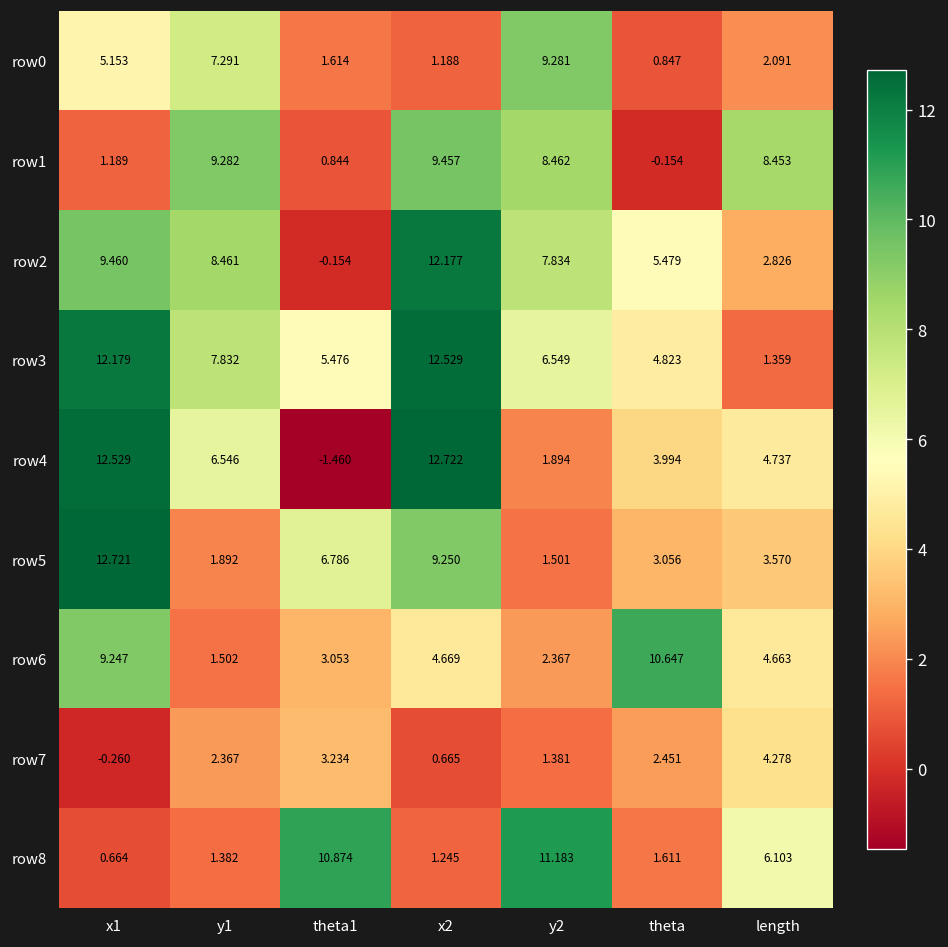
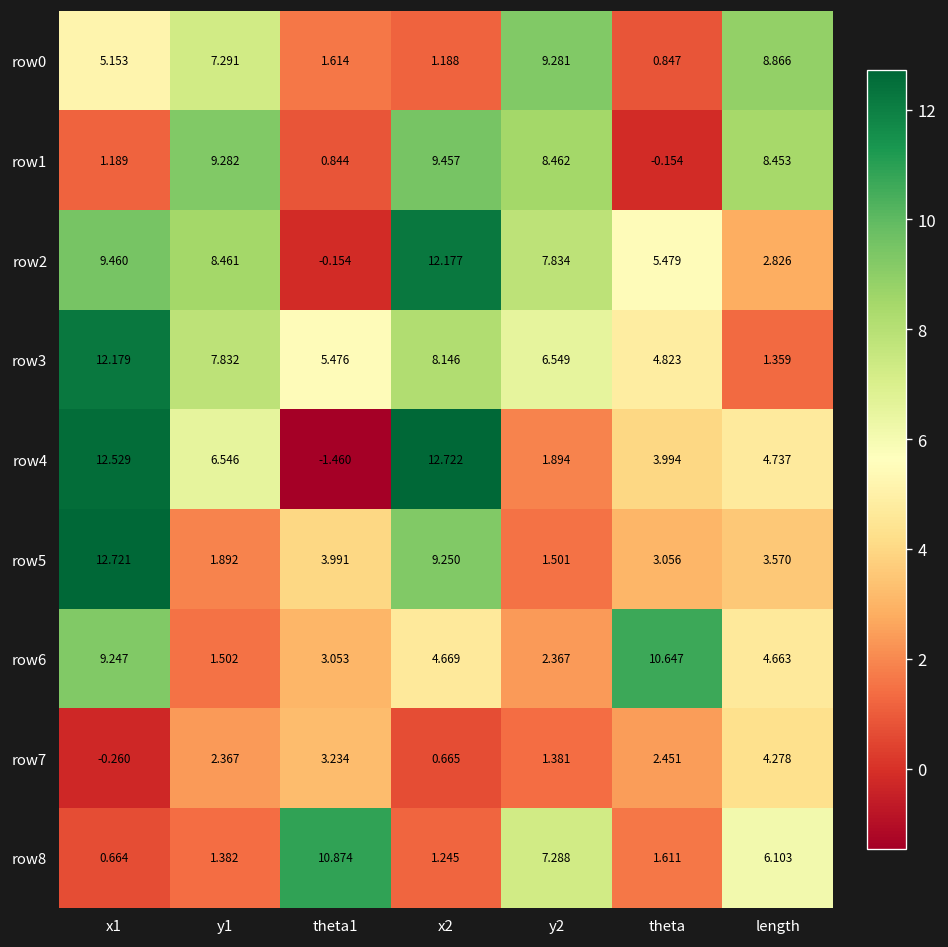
  {
    "row0": {
      "x1": 5.153,
      "y1": 7.291,
      "theta1": 1.614,
      "x2": 1.188,
      "y2": 9.281,
      "theta": 0.847,
-     "length": 2.091
+     "length": 8.866
    },
    "row1": {
      "x1": 1.189,
      "y1": 9.282,
      "theta1": 0.844,
      "x2": 9.457,
      "y2": 8.462,
      "theta": -0.154,
      "length": 8.453
    },
    "row2": {
      "x1": 9.460,
      "y1": 8.461,
      "theta1": -0.154,
      "x2": 12.177,
      "y2": 7.834,
      "theta": 5.479,
      "length": 2.826
    },
    "row3": {
      "x1": 12.179,
      "y1": 7.832,
      "theta1": 5.476,
-     "x2": 12.529,
+     "x2": 8.146,
      "y2": 6.549,
      "theta": 4.823,
      "length": 1.359
    },
    "row4": {
      "x1": 12.529,
      "y1": 6.546,
      "theta1": -1.460,
      "x2": 12.722,
      "y2": 1.894,
      "theta": 3.994,
      "length": 4.737
    },
    "row5": {
      "x1": 12.721,
      "y1": 1.892,
-     "theta1": 6.786,
+     "theta1": 3.991,
      "x2": 9.250,
      "y2": 1.501,
      "theta": 3.056,
      "length": 3.570
    },
    "row6": {
      "x1": 9.247,
      "y1": 1.502,
      "theta1": 3.053,
      "x2": 4.669,
      "y2": 2.367,
      "theta": 10.647,
      "length": 4.663
    },
    "row7": {
      "x1": -0.260,
      "y1": 2.367,
      "theta1": 3.234,
      "x2": 0.665,
      "y2": 1.381,
      "theta": 2.451,
      "length": 4.278
    },
    "row8": {
      "x1": 0.664,
      "y1": 1.382,
      "theta1": 10.874,
      "x2": 1.245,
-     "y2": 11.183,
+     "y2": 7.288,
      "theta": 1.611,
      "length": 6.103
    }
  }
